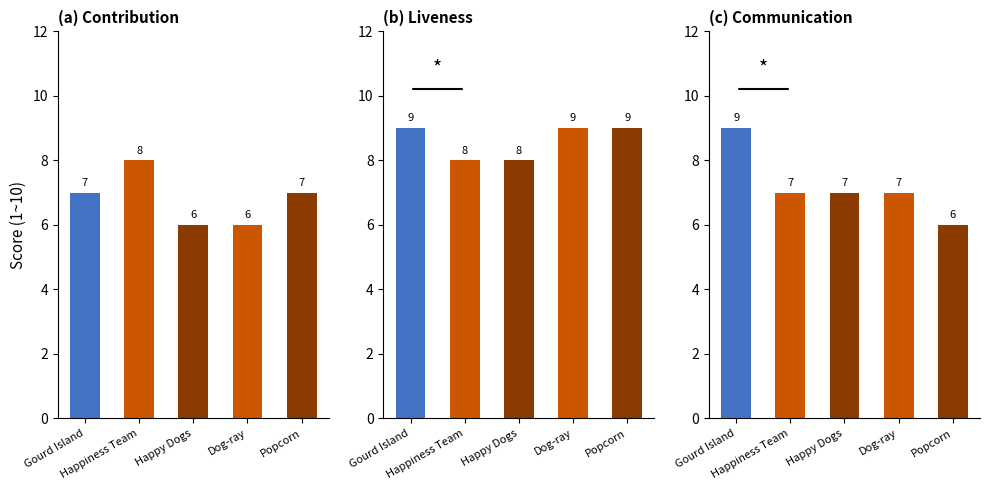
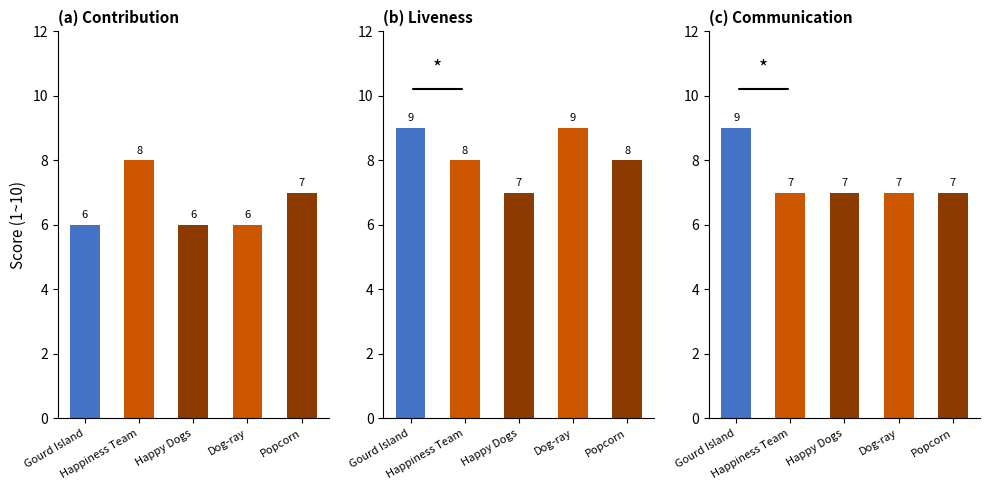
  {
    "(a) Contribution": {
-     "Gourd Island": 7,
+     "Gourd Island": 6,
      "Happiness Team": 8,
      "Happy Dogs": 6,
      "Dog-ray": 6,
      "Popcorn": 7
    },
    "(b) Liveness": {
      "Gourd Island": 9,
      "Happiness Team": 8,
-     "Happy Dogs": 8,
+     "Happy Dogs": 7,
      "Dog-ray": 9,
-     "Popcorn": 9
+     "Popcorn": 8
    },
    "(c) Communication": {
      "Gourd Island": 9,
      "Happiness Team": 7,
      "Happy Dogs": 7,
      "Dog-ray": 7,
-     "Popcorn": 6
+     "Popcorn": 7
    }
  }
